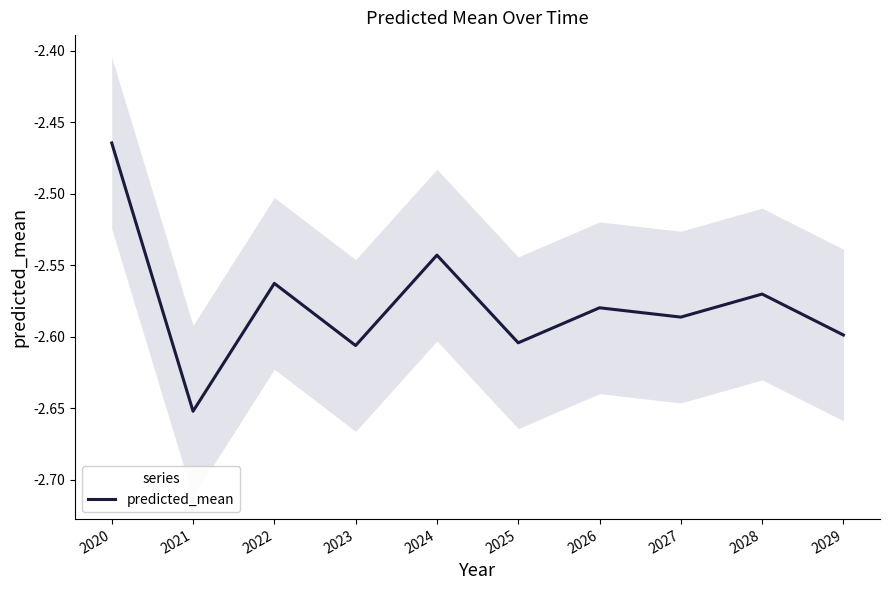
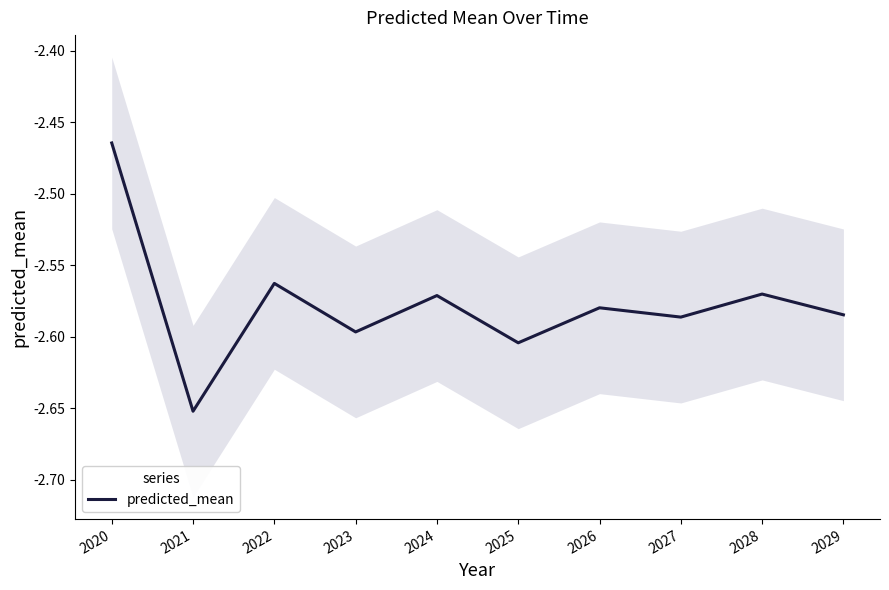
  {
    "predicted_mean": {
      "2020": -2.465,
      "2021": -2.652,
      "2022": -2.563,
-     "2023": -2.606,
-     "2024": -2.543,
+     "2023": -2.597,
+     "2024": -2.571,
      "2025": -2.604,
      "2026": -2.580,
      "2027": -2.586,
      "2028": -2.570,
-     "2029": -2.599
+     "2029": -2.585
    }
  }
